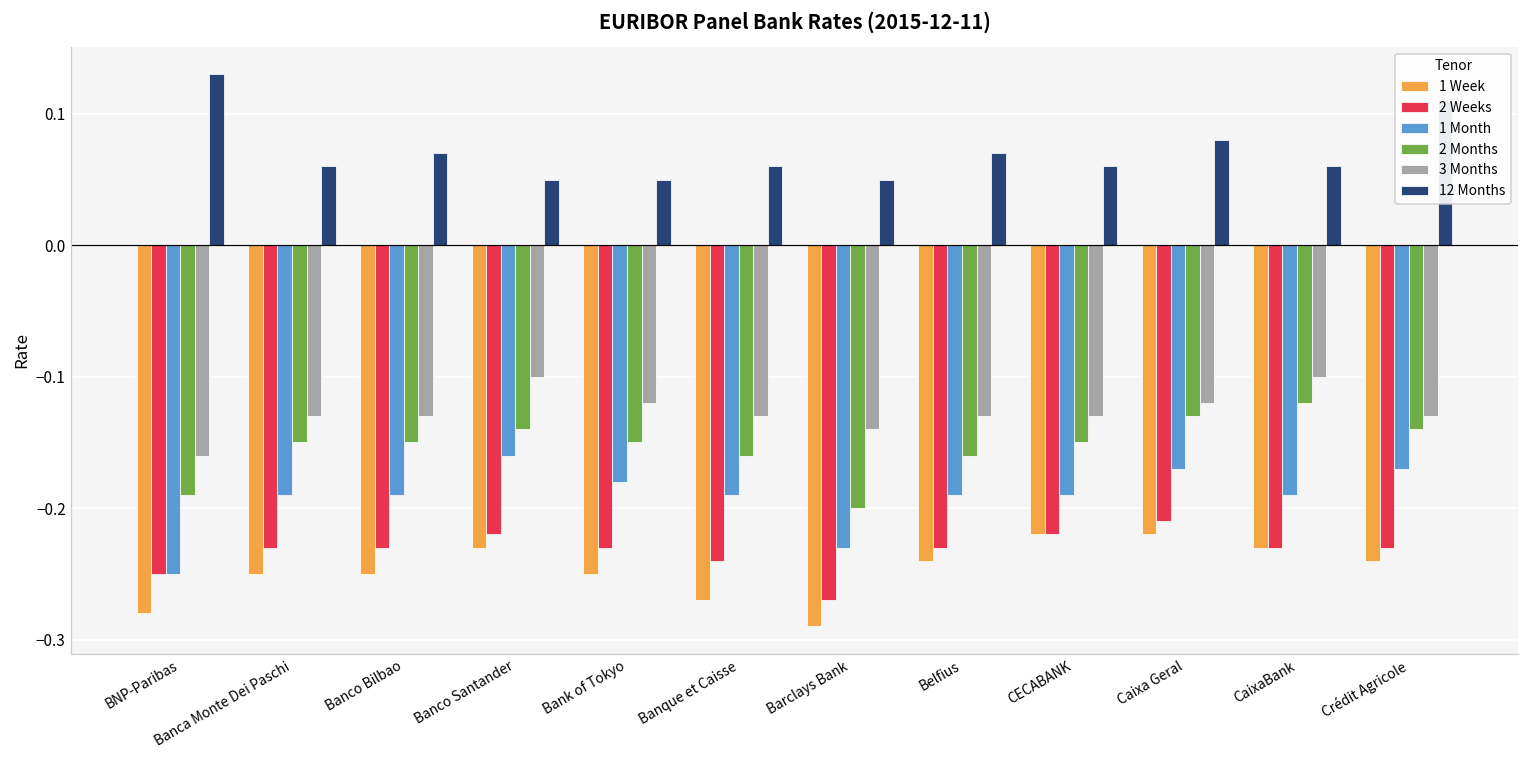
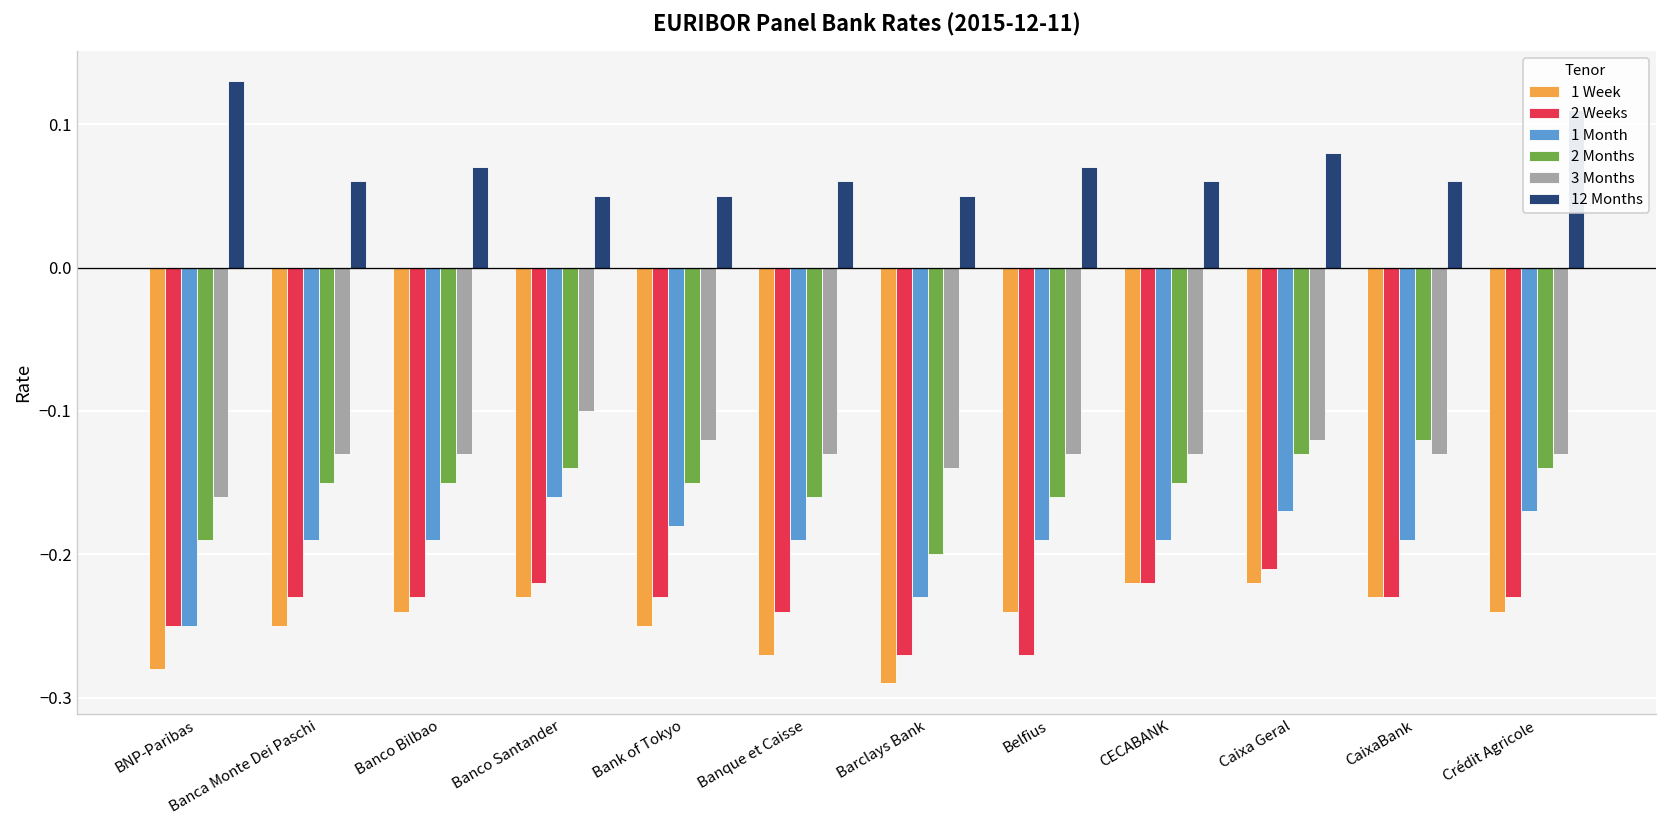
  {
    "1 Week": {
      "BNP-Paribas": -0.28,
      "Banca Monte Dei Paschi": -0.25,
-     "Banco Bilbao": -0.25,
+     "Banco Bilbao": -0.24,
      "Banco Santander": -0.23,
      "Bank of Tokyo": -0.25,
      "Banque et Caisse": -0.27,
      "Barclays Bank": -0.29,
      "Belfius": -0.24,
      "CECABANK": -0.22,
      "Caixa Geral": -0.22,
      "CaixaBank": -0.23,
      "Crédit Agricole": -0.24
    },
    "2 Weeks": {
      "BNP-Paribas": -0.25,
      "Banca Monte Dei Paschi": -0.23,
      "Banco Bilbao": -0.23,
      "Banco Santander": -0.22,
      "Bank of Tokyo": -0.23,
      "Banque et Caisse": -0.24,
      "Barclays Bank": -0.27,
-     "Belfius": -0.23,
+     "Belfius": -0.27,
      "CECABANK": -0.22,
      "Caixa Geral": -0.21,
      "CaixaBank": -0.23,
      "Crédit Agricole": -0.23
    },
    "1 Month": {
      "BNP-Paribas": -0.25,
      "Banca Monte Dei Paschi": -0.19,
      "Banco Bilbao": -0.19,
      "Banco Santander": -0.16,
      "Bank of Tokyo": -0.18,
      "Banque et Caisse": -0.19,
      "Barclays Bank": -0.23,
      "Belfius": -0.19,
      "CECABANK": -0.19,
      "Caixa Geral": -0.17,
      "CaixaBank": -0.19,
      "Crédit Agricole": -0.17
    },
    "2 Months": {
      "BNP-Paribas": -0.19,
      "Banca Monte Dei Paschi": -0.15,
      "Banco Bilbao": -0.15,
      "Banco Santander": -0.14,
      "Bank of Tokyo": -0.15,
      "Banque et Caisse": -0.16,
      "Barclays Bank": -0.20,
      "Belfius": -0.16,
      "CECABANK": -0.15,
      "Caixa Geral": -0.13,
      "CaixaBank": -0.12,
      "Crédit Agricole": -0.14
    },
    "3 Months": {
      "BNP-Paribas": -0.16,
      "Banca Monte Dei Paschi": -0.13,
      "Banco Bilbao": -0.13,
      "Banco Santander": -0.10,
      "Bank of Tokyo": -0.12,
      "Banque et Caisse": -0.13,
      "Barclays Bank": -0.14,
      "Belfius": -0.13,
      "CECABANK": -0.13,
      "Caixa Geral": -0.12,
-     "CaixaBank": -0.10,
+     "CaixaBank": -0.13,
      "Crédit Agricole": -0.13
    },
    "12 Months": {
      "BNP-Paribas": 0.13,
      "Banca Monte Dei Paschi": 0.06,
      "Banco Bilbao": 0.07,
      "Banco Santander": 0.05,
      "Bank of Tokyo": 0.05,
      "Banque et Caisse": 0.06,
      "Barclays Bank": 0.05,
      "Belfius": 0.07,
      "CECABANK": 0.06,
      "Caixa Geral": 0.08,
      "CaixaBank": 0.06
    }
  }
